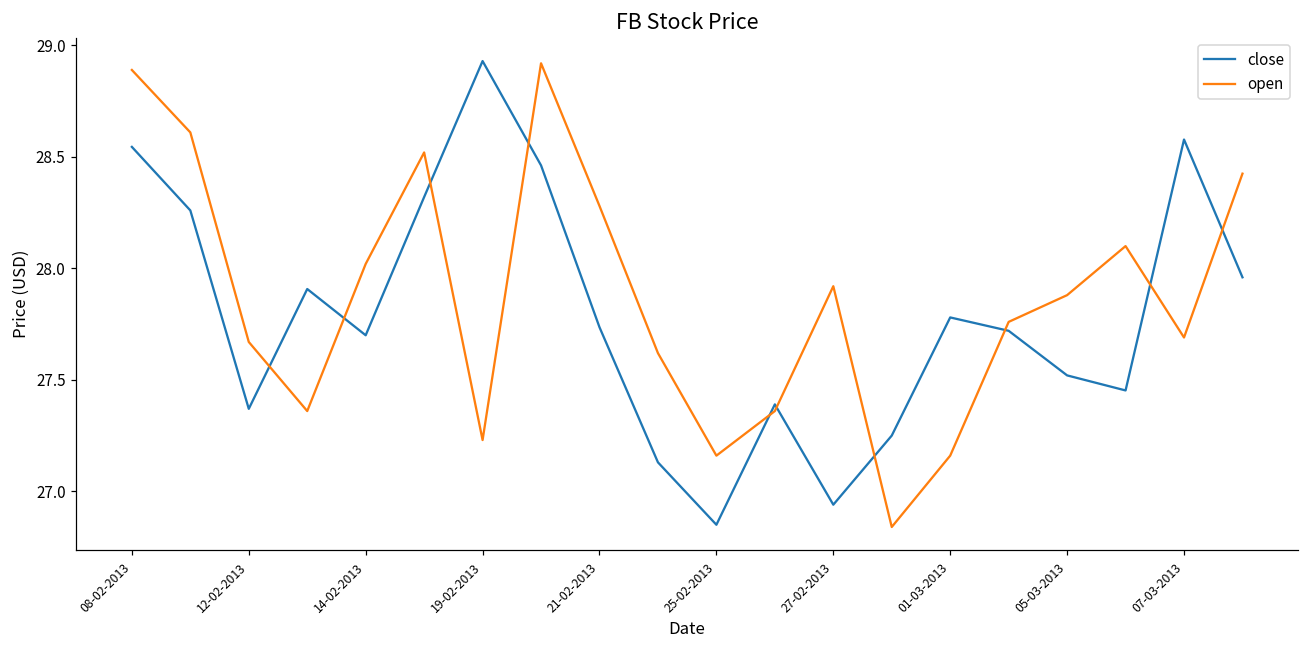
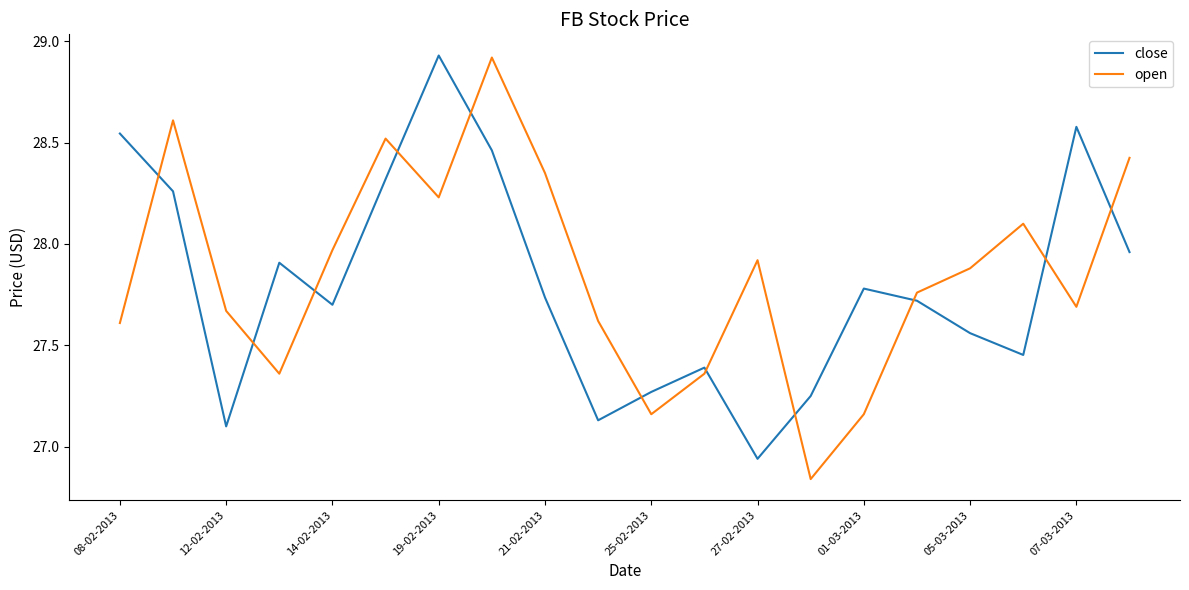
  {
    "close": {
      "08-02-2013": 28.55,
-     "12-02-2013": 27.37,
+     "12-02-2013": 27.10,
      "14-02-2013": 27.70,
      "19-02-2013": 28.93,
      "21-02-2013": 27.74,
-     "25-02-2013": 26.85,
+     "25-02-2013": 27.27,
      "27-02-2013": 26.94,
      "01-03-2013": 27.78,
-     "05-03-2013": 27.52,
+     "05-03-2013": 27.56,
      "07-03-2013": 28.58
    },
    "open": {
-     "08-02-2013": 28.89,
+     "08-02-2013": 27.61,
      "12-02-2013": 27.67,
-     "14-02-2013": 28.02,
-     "19-02-2013": 27.23,
-     "21-02-2013": 28.28,
+     "14-02-2013": 27.97,
+     "19-02-2013": 28.23,
+     "21-02-2013": 28.35,
      "25-02-2013": 27.16,
      "27-02-2013": 27.92,
      "01-03-2013": 27.16,
      "05-03-2013": 27.88,
      "07-03-2013": 27.69
    }
  }
